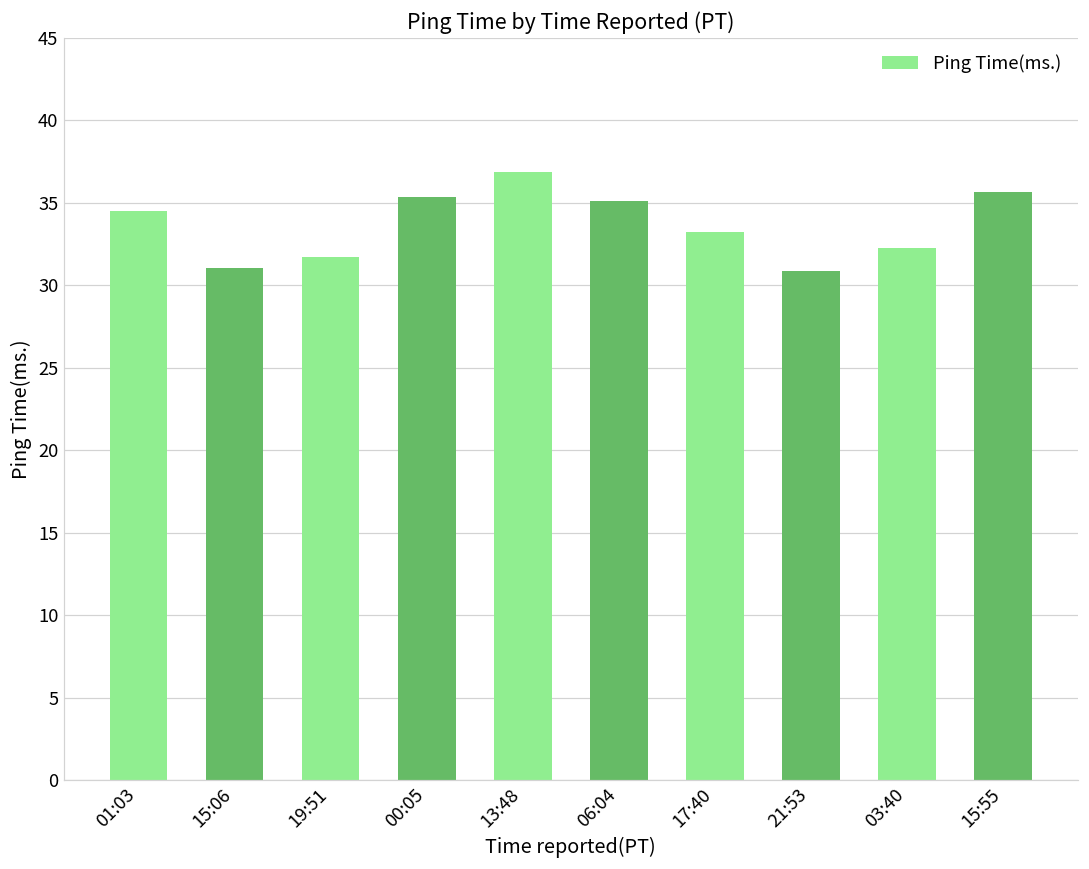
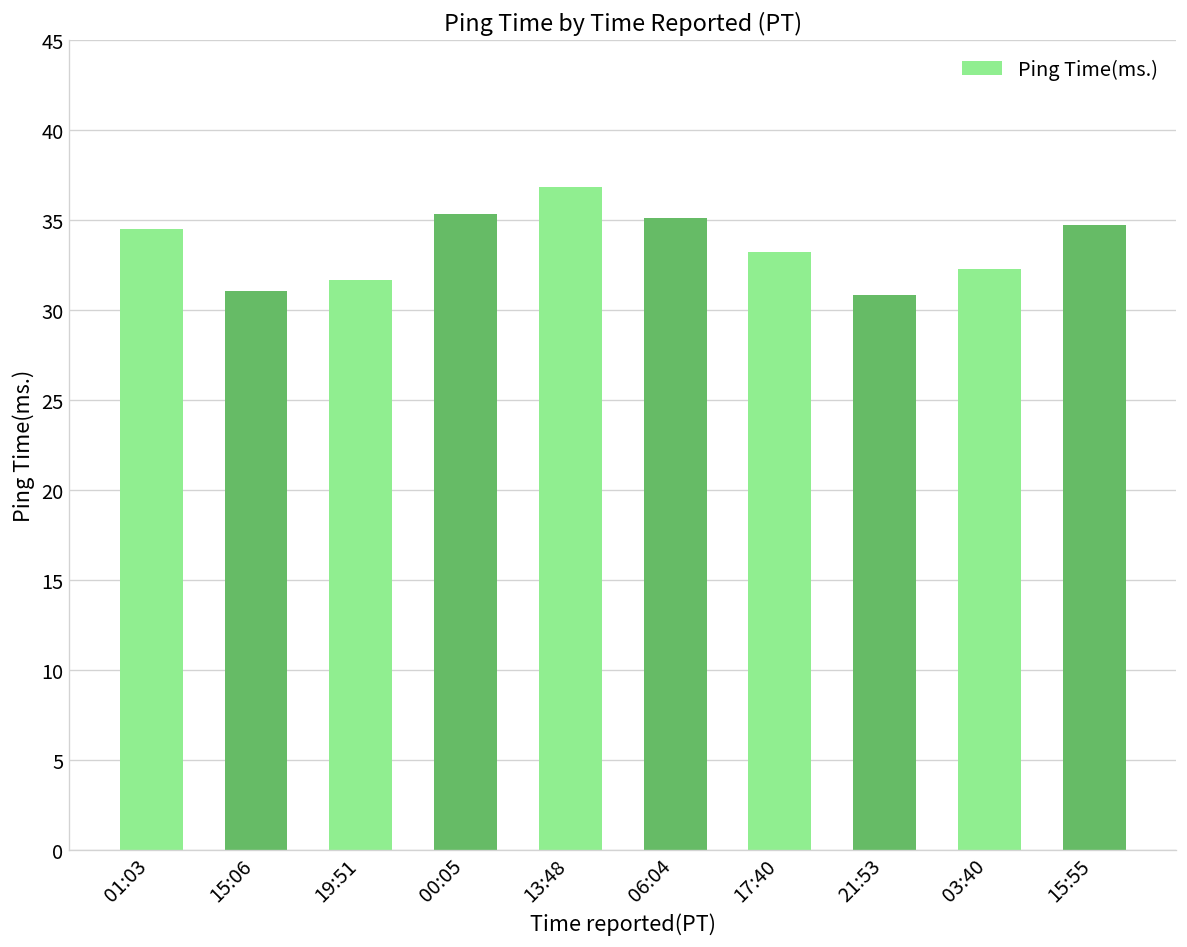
  {
    "01:03": 34.5,
    "15:06": 31.1,
    "19:51": 31.7,
    "00:05": 35.3,
    "13:48": 36.9,
    "06:04": 35.1,
    "17:40": 33.3,
    "21:53": 30.8,
    "03:40": 32.3,
-   "15:55": 35.6
+   "15:55": 34.7
  }
